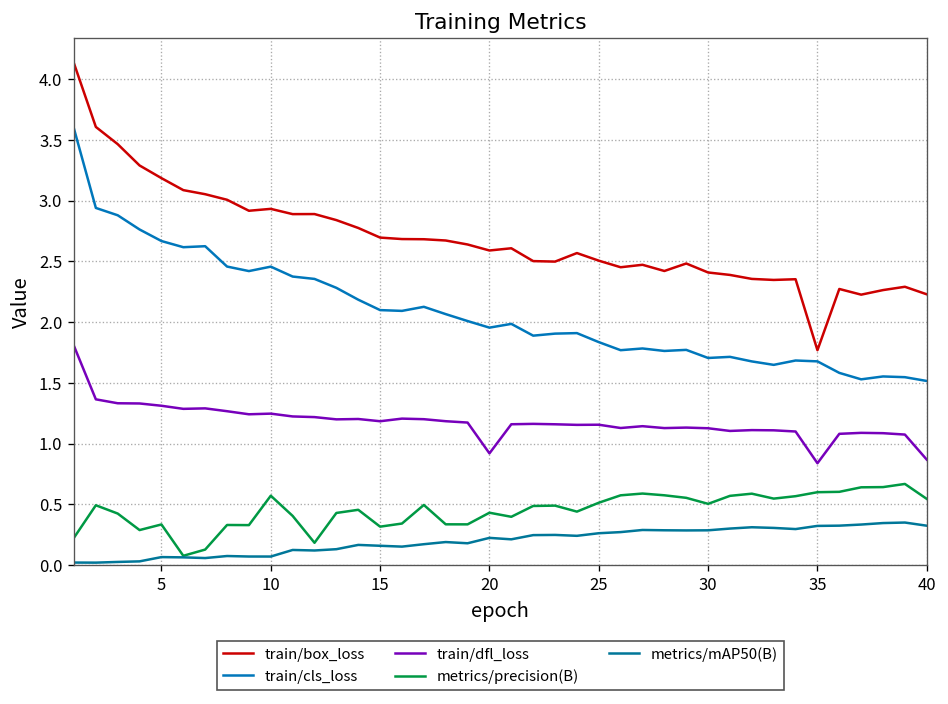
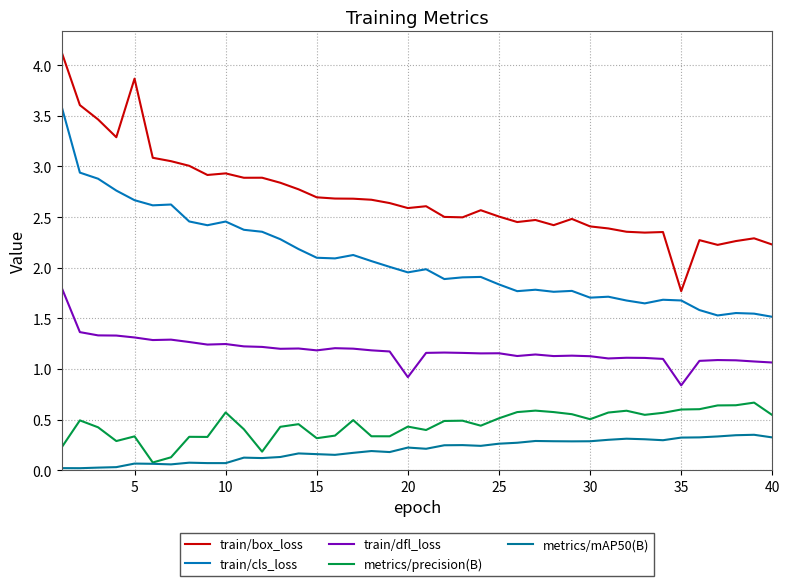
  {
    "train/box_loss": {
-     "5": 3.18,
+     "5": 3.87,
      "10": 2.93,
      "15": 2.70,
      "20": 2.59,
      "25": 2.51,
      "30": 2.41,
      "35": 1.77,
      "40": 2.23
    },
    "train/dfl_loss": {
      "5": 1.31,
      "10": 1.25,
      "15": 1.18,
      "20": 0.92,
      "25": 1.15,
      "30": 1.13,
      "35": 0.84,
-     "40": 0.87
+     "40": 1.06
    },
    "metrics/precision(B)": {
      "5": 0.33,
      "10": 0.57,
      "15": 0.32,
      "20": 0.43,
      "25": 0.51,
      "30": 0.50,
      "35": 0.60,
      "40": 0.54
    }
  }
